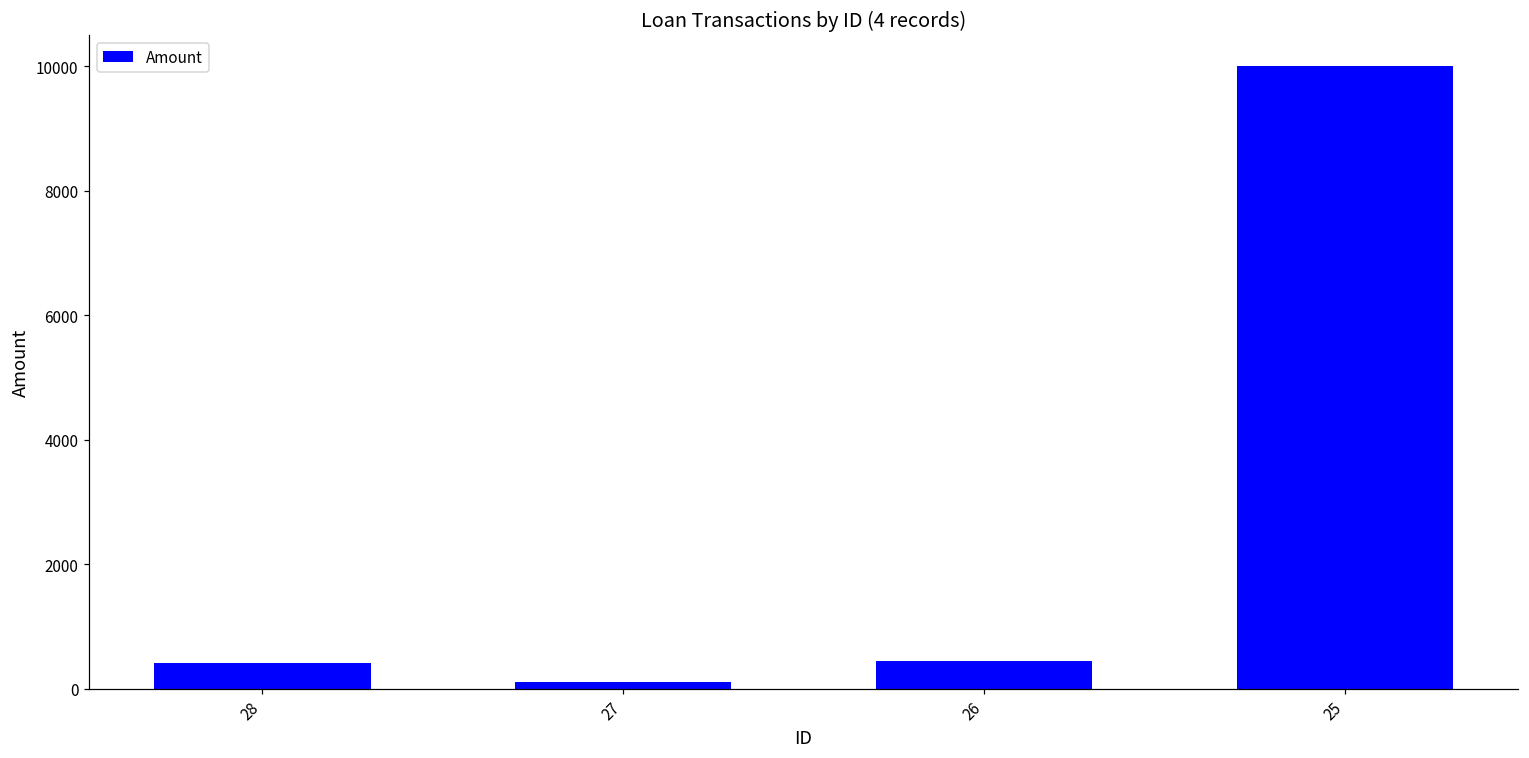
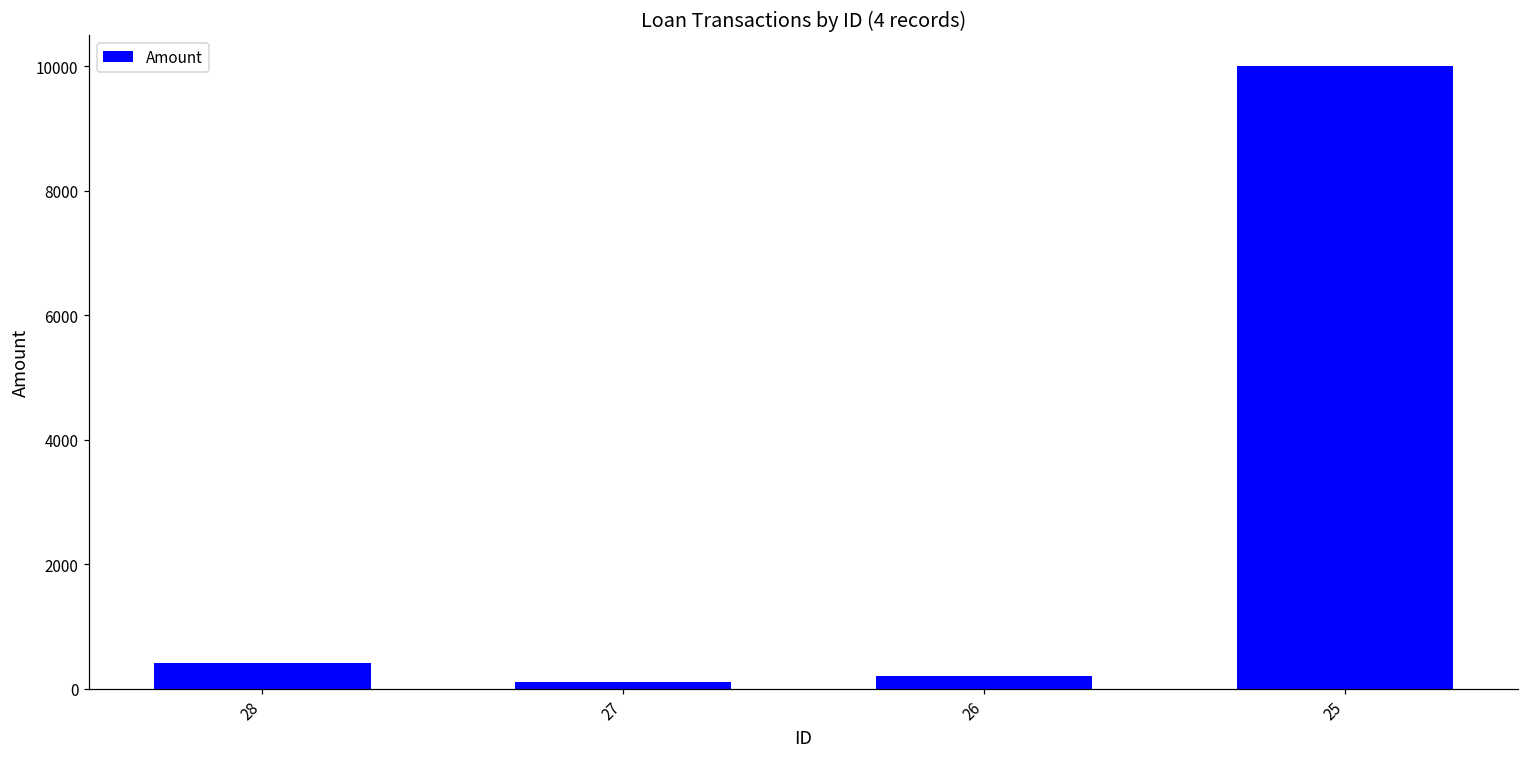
  {
    "28": 400,
    "27": 100,
-   "26": 400,
+   "26": 200,
    "25": 10000
  }
